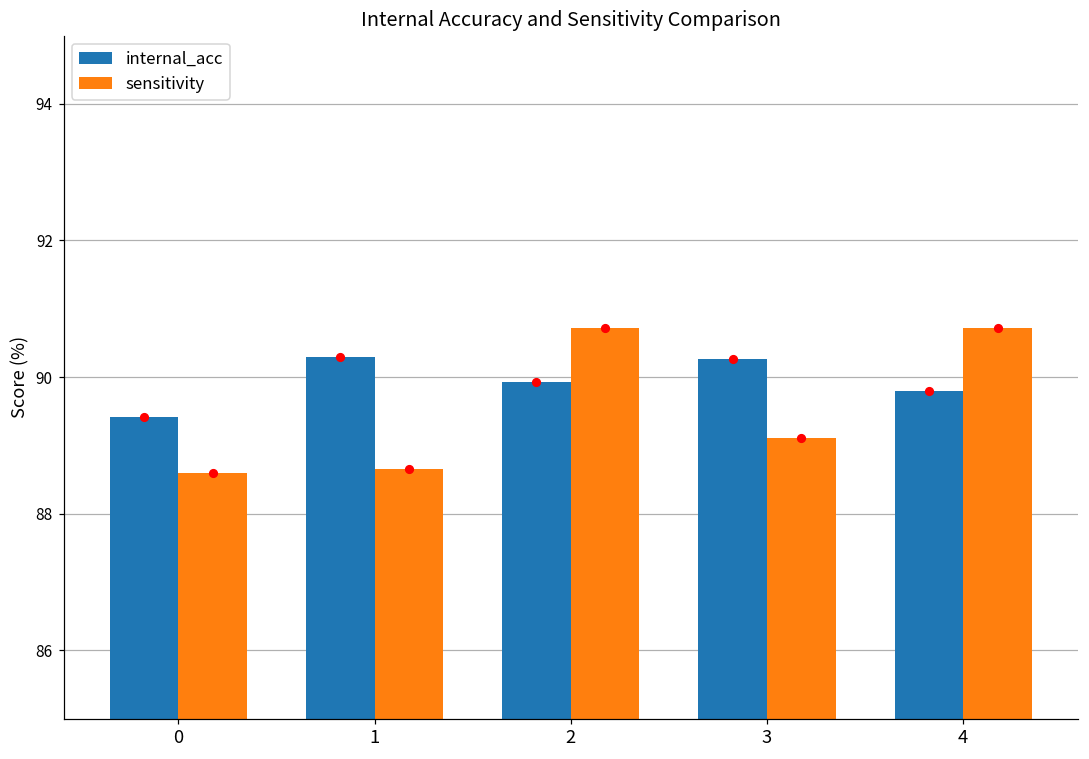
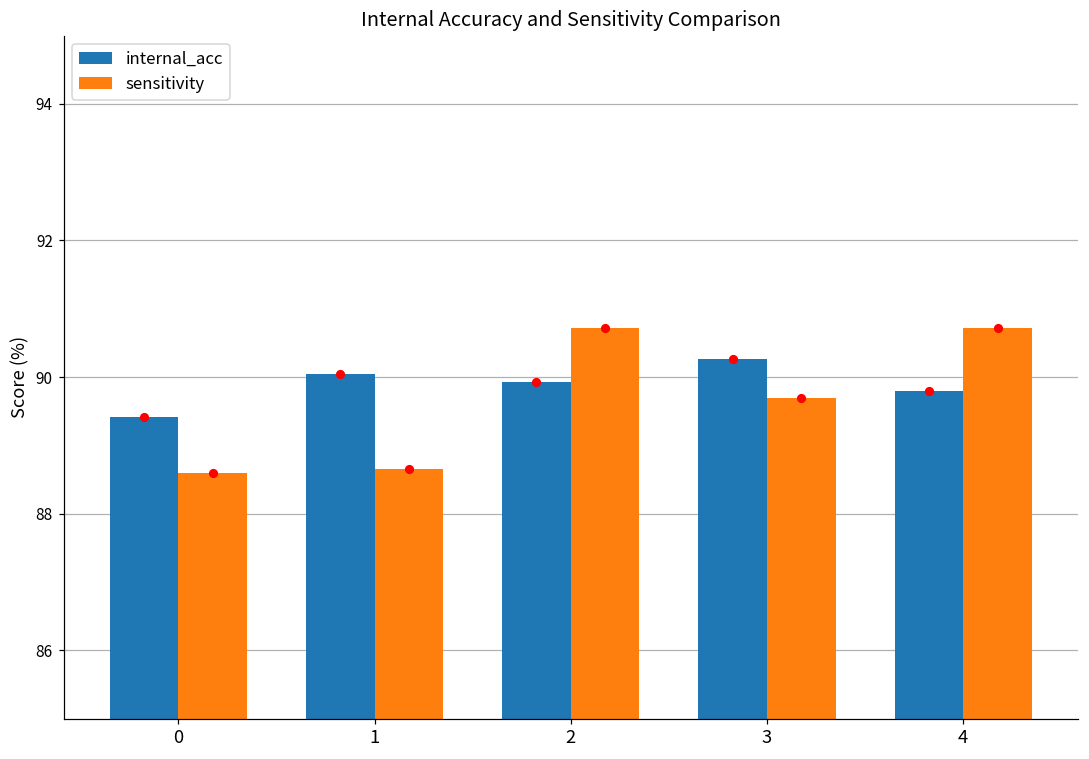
  {
    "internal_acc": {
      "0": 89.4,
-     "1": 90.3,
+     "1": 90.1,
      "2": 89.9,
      "3": 90.3,
      "4": 89.8
    },
    "sensitivity": {
      "0": 88.6,
      "1": 88.7,
      "2": 90.7,
-     "3": 89.1,
+     "3": 89.7,
      "4": 90.7
    }
  }
